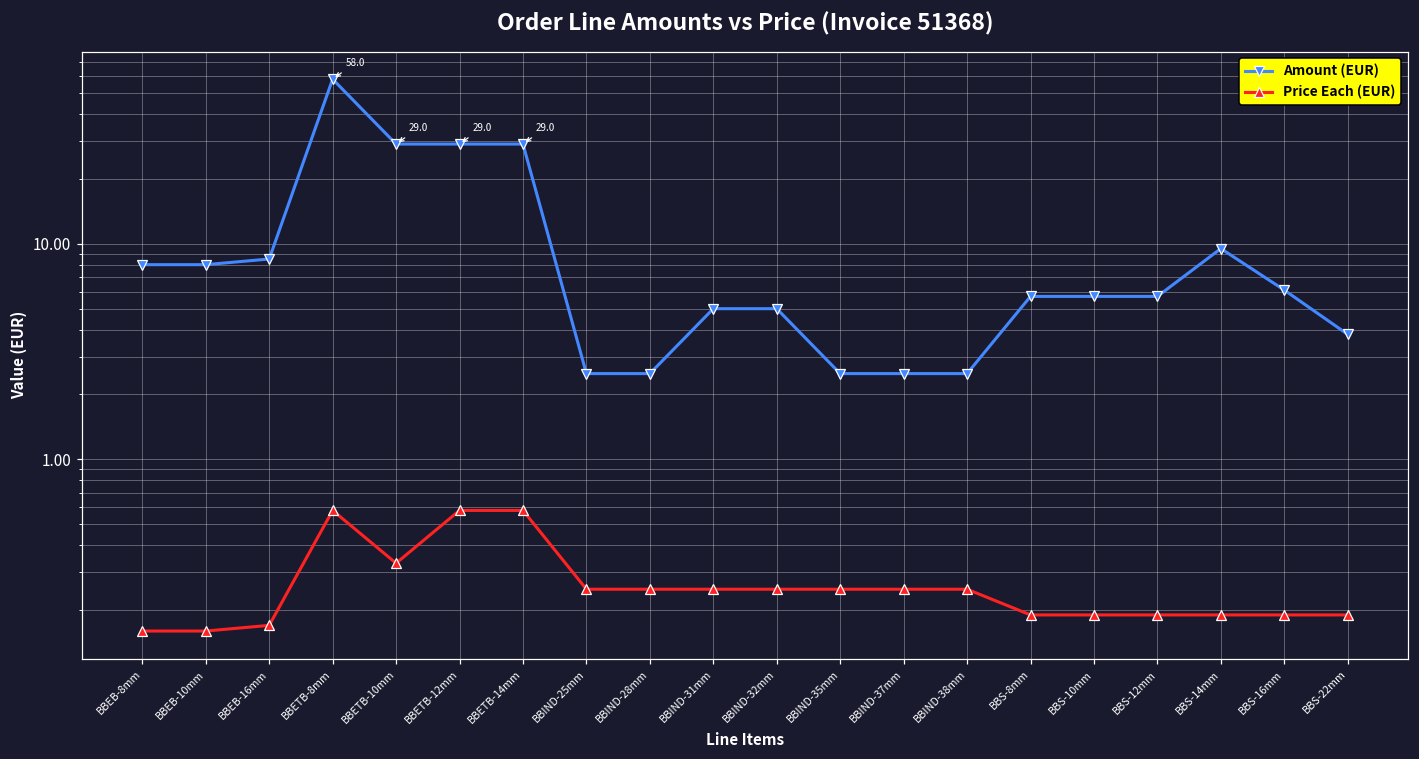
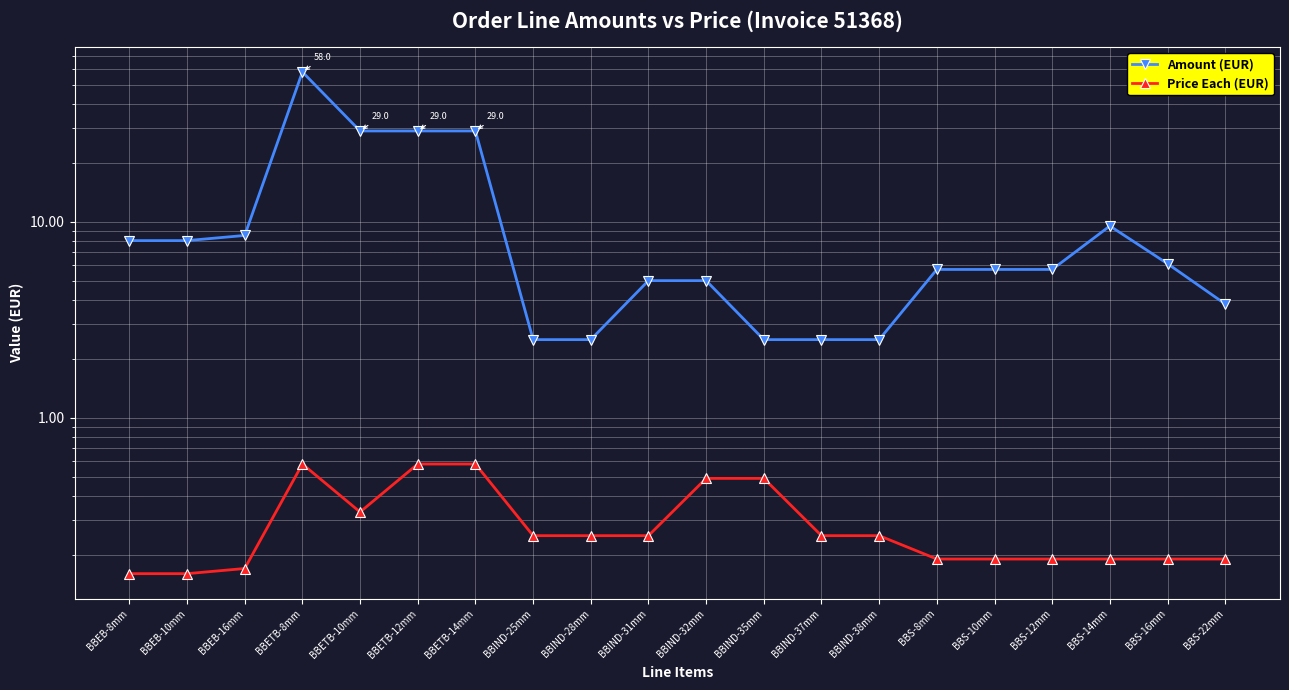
  {
    "Amount (EUR)": {
      "BBETB-8mm": 58.0,
      "BBETB-10mm": 29.0,
      "BBETB-12mm": 29.0,
      "BBETB-14mm": 29.0
    },
    "Price Each (EUR)": {
      "BBEB-8mm": 0.16,
      "BBEB-10mm": 0.16,
      "BBEB-16mm": 0.17,
      "BBETB-8mm": 0.58,
      "BBETB-10mm": 0.33,
      "BBETB-12mm": 0.58,
      "BBETB-14mm": 0.58,
      "BBIND-25mm": 0.25,
      "BBIND-28mm": 0.25,
      "BBIND-31mm": 0.25,
-     "BBIND-32mm": 0.25,
-     "BBIND-35mm": 0.25,
+     "BBIND-32mm": 0.49,
+     "BBIND-35mm": 0.49,
      "BBIND-37mm": 0.25,
      "BBIND-38mm": 0.25,
      "BBS-8mm": 0.19,
      "BBS-10mm": 0.19,
      "BBS-12mm": 0.19,
      "BBS-14mm": 0.19,
      "BBS-16mm": 0.19,
      "BBS-22mm": 0.19
    }
  }
